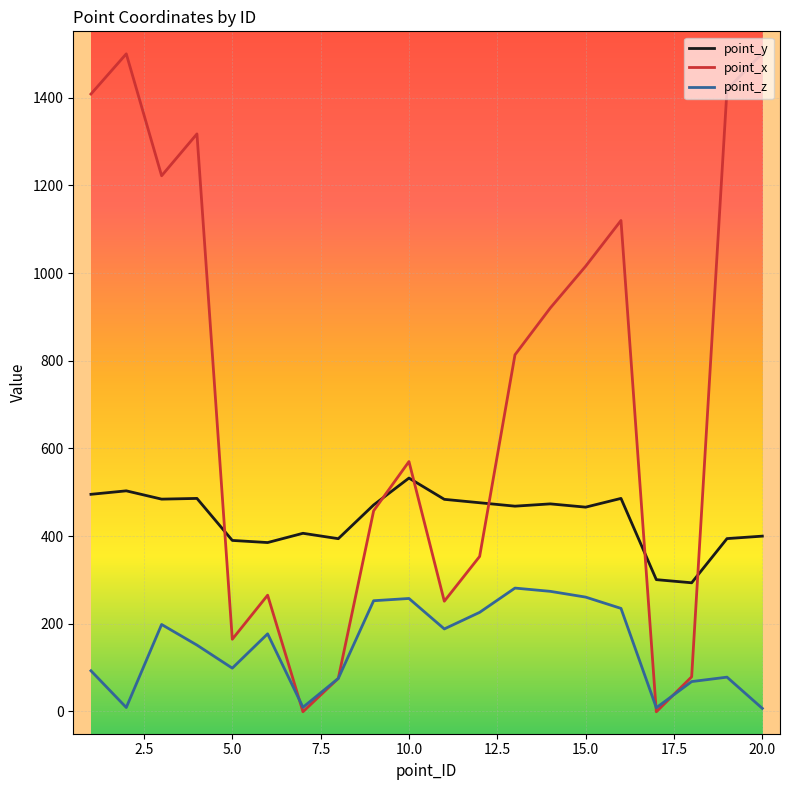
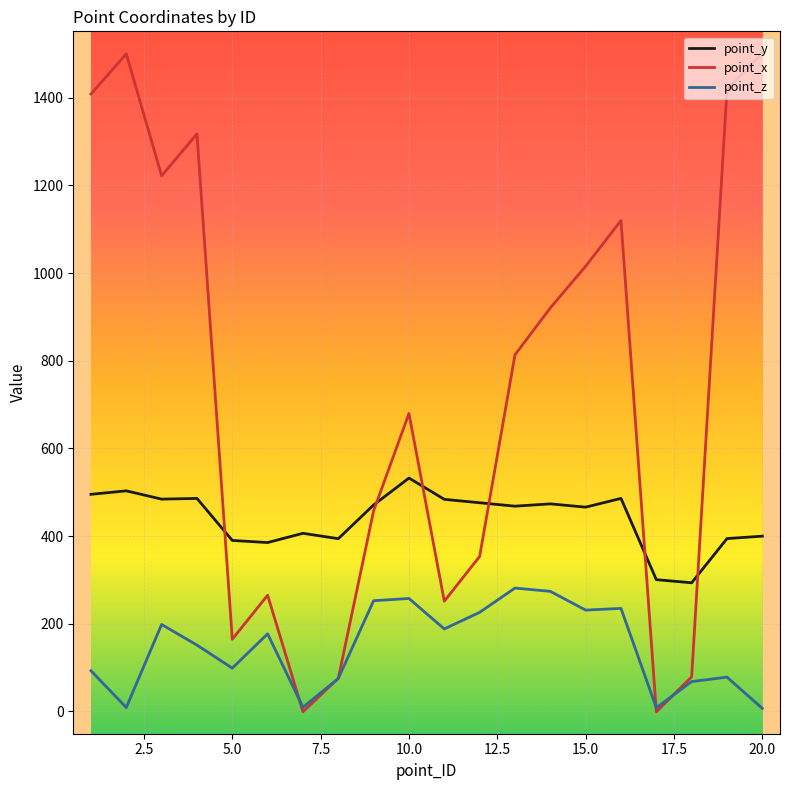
  {
    "point_y": {
      "5.0": 390,
      "10.0": 530,
      "15.0": 470,
      "20.0": 400
    },
    "point_x": {
      "5.0": 160,
-     "10.0": 570,
+     "10.0": 680,
      "15.0": 1020
    },
    "point_z": {
      "5.0": 100,
      "10.0": 260,
-     "15.0": 260,
+     "15.0": 230,
      "20.0": 10
    }
  }
